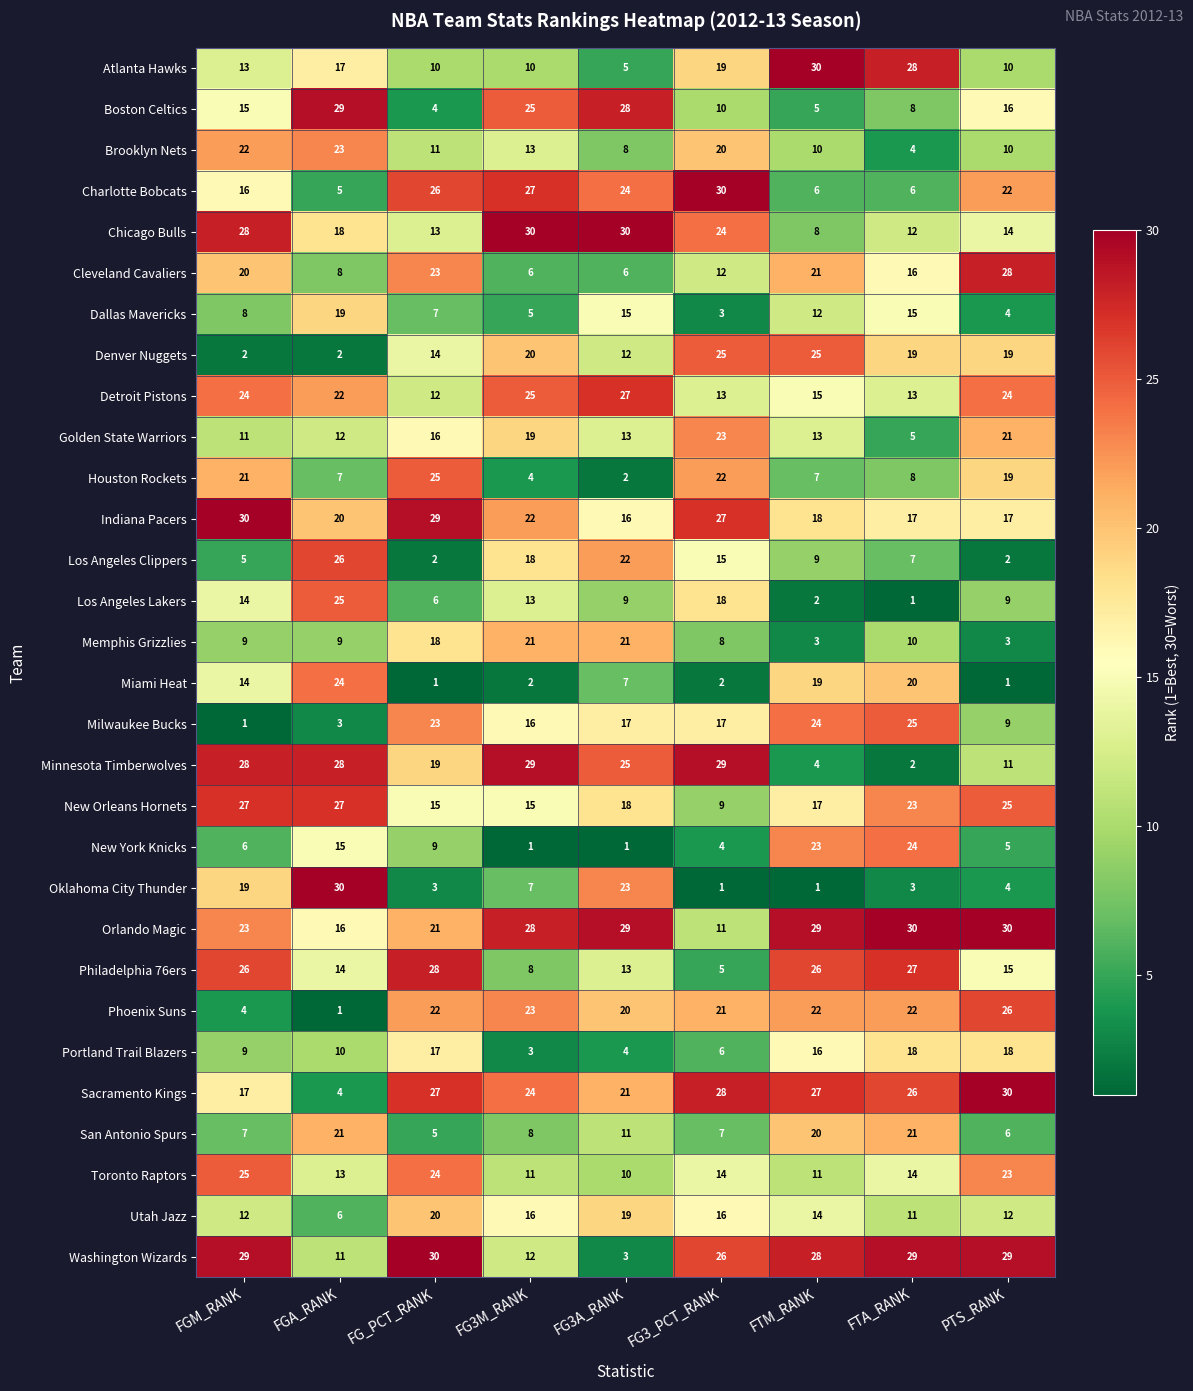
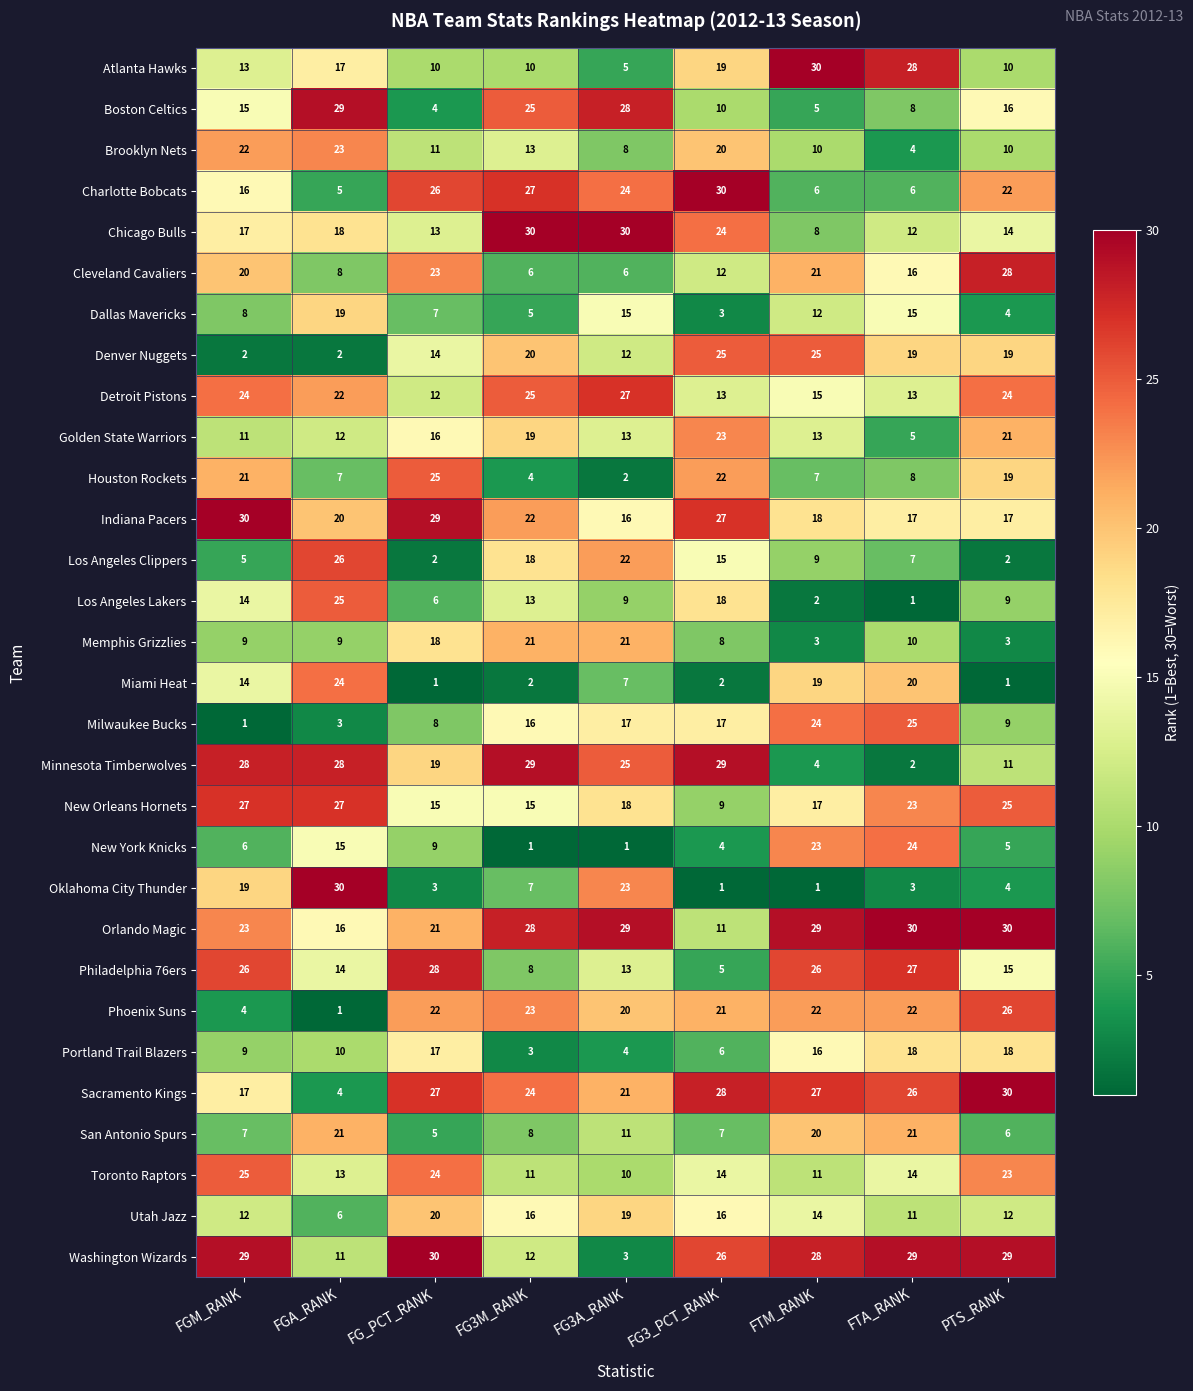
  {
    "Chicago Bulls": {
-     "FGM_RANK": 28,
+     "FGM_RANK": 17,
      "FGA_RANK": 18,
      "FG_PCT_RANK": 13,
      "FG3M_RANK": 30,
      "FG3A_RANK": 30,
      "FG3_PCT_RANK": 24,
      "FTM_RANK": 8,
      "FTA_RANK": 12,
      "PTS_RANK": 14
    },
    "Milwaukee Bucks": {
      "FGM_RANK": 1,
      "FGA_RANK": 3,
-     "FG_PCT_RANK": 23,
+     "FG_PCT_RANK": 8,
      "FG3M_RANK": 16,
      "FG3A_RANK": 17,
      "FG3_PCT_RANK": 17,
      "FTM_RANK": 24,
      "FTA_RANK": 25,
      "PTS_RANK": 9
    }
  }
